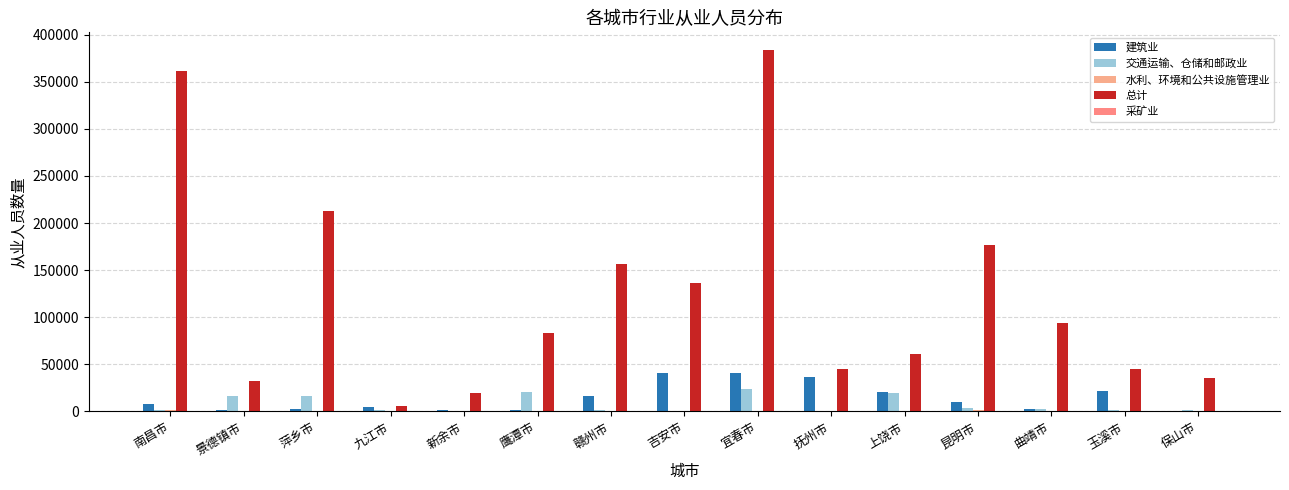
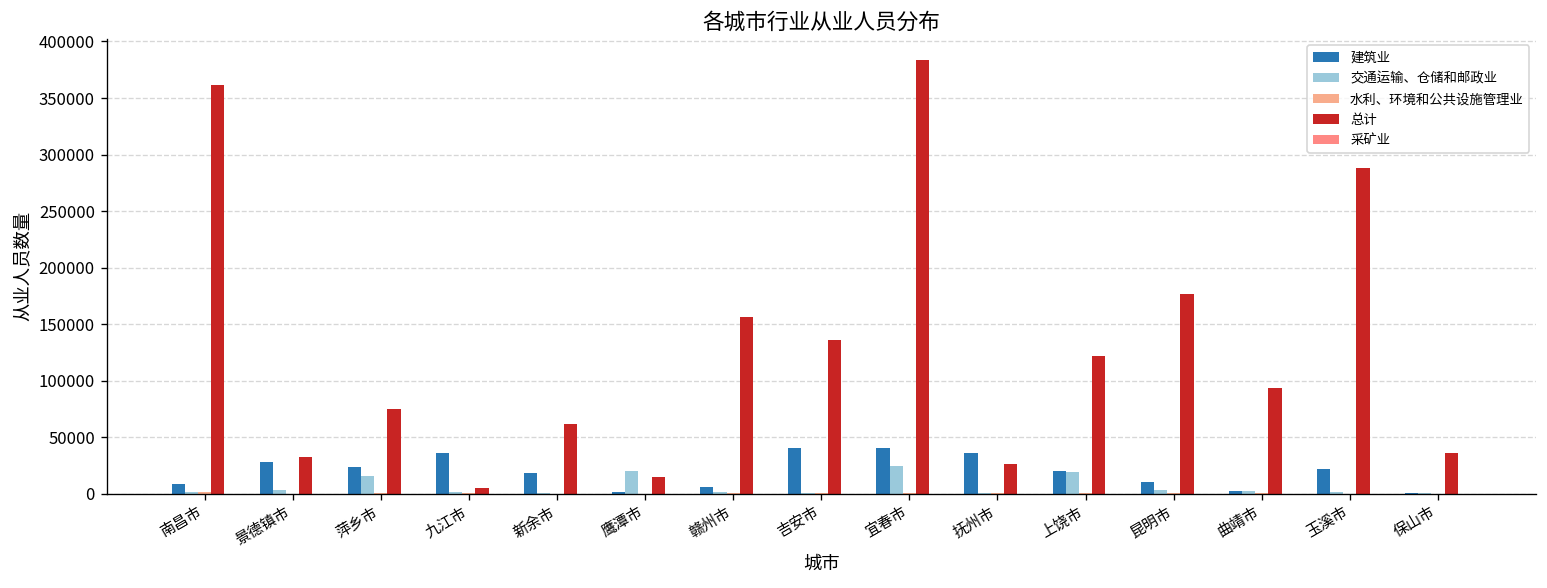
  {
    "建筑业": {
      "南昌市": 10000,
-     "景德镇市": 0,
-     "萍乡市": 0,
-     "九江市": 10000,
-     "新余市": 0,
-     "赣州市": 20000,
+     "景德镇市": 30000,
+     "萍乡市": 20000,
+     "九江市": 40000,
+     "新余市": 20000,
+     "赣州市": 10000,
      "吉安市": 40000,
      "宜春市": 40000,
      "抚州市": 40000,
      "上饶市": 20000,
      "昆明市": 10000,
      "玉溪市": 20000
    },
    "交通运输、仓储和邮政业": {
-     "景德镇市": 20000,
+     "景德镇市": 0,
      "萍乡市": 20000,
      "鹰潭市": 20000,
      "宜春市": 20000,
      "上饶市": 20000,
      "昆明市": 0
    },
    "总计": {
      "南昌市": 360000,
      "景德镇市": 30000,
-     "萍乡市": 210000,
+     "萍乡市": 80000,
      "九江市": 10000,
-     "新余市": 20000,
-     "鹰潭市": 80000,
+     "新余市": 60000,
+     "鹰潭市": 10000,
      "赣州市": 160000,
      "吉安市": 140000,
      "宜春市": 380000,
-     "抚州市": 40000,
-     "上饶市": 60000,
+     "抚州市": 30000,
+     "上饶市": 120000,
      "昆明市": 180000,
      "曲靖市": 90000,
-     "玉溪市": 50000,
+     "玉溪市": 290000,
      "保山市": 40000
    }
  }
